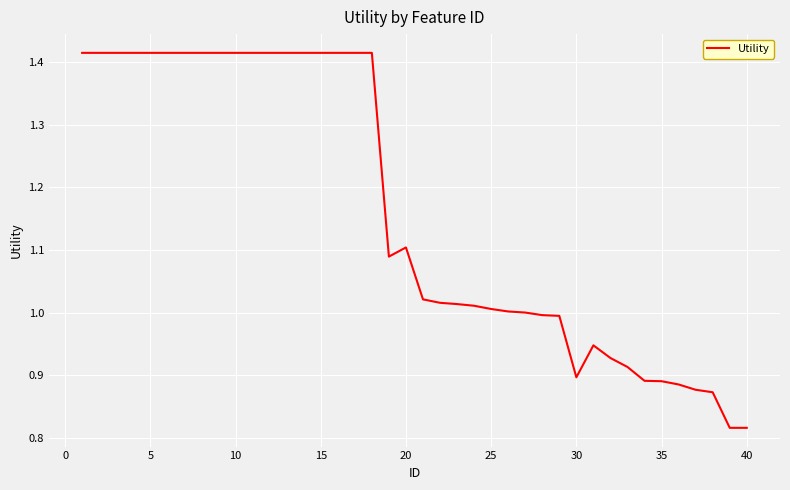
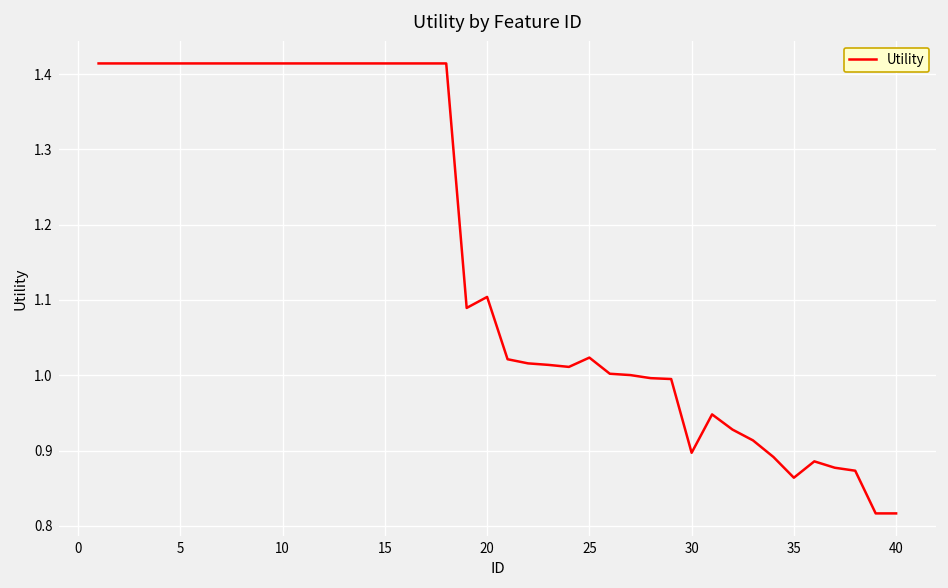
  {
    "5": 1.41,
    "10": 1.41,
    "15": 1.41,
    "20": 1.10,
-   "25": 1.01,
+   "25": 1.02,
    "30": 0.90,
-   "35": 0.89,
+   "35": 0.86,
    "40": 0.82
  }
